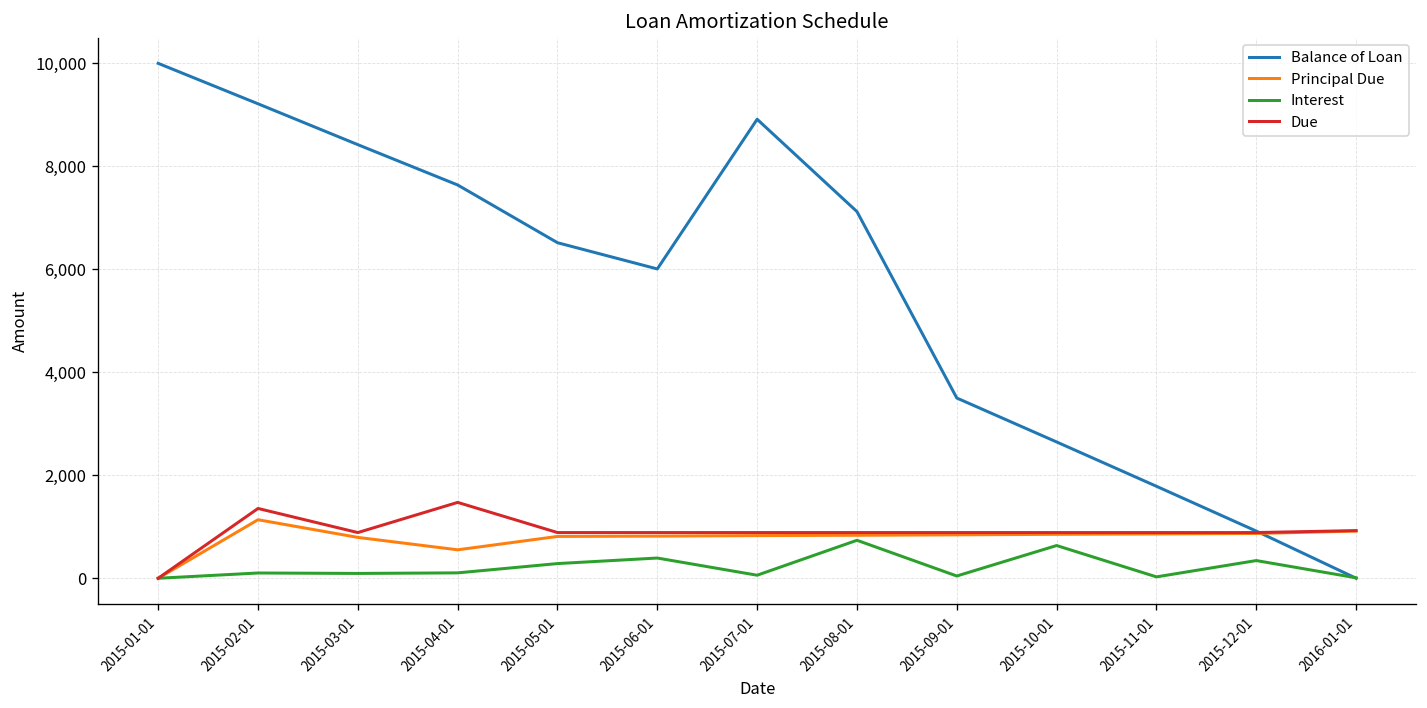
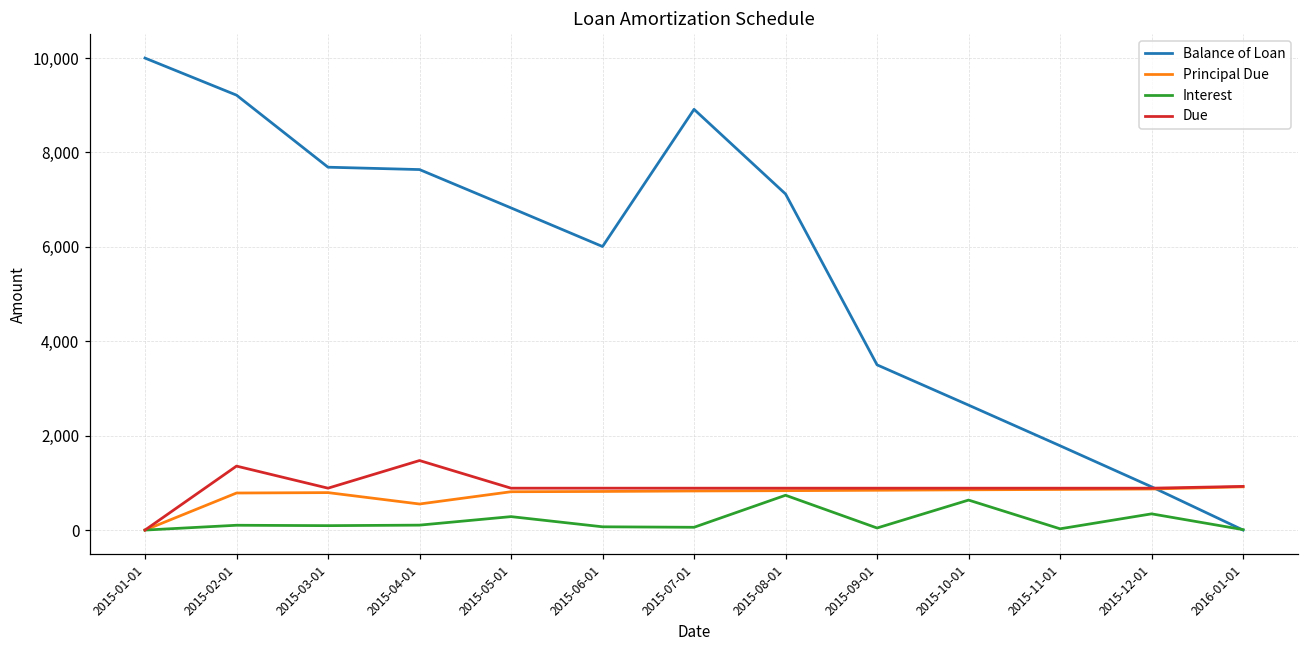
  {
    "Balance of Loan": {
      "2015-01-01": "10,000",
      "2015-02-01": "9,200",
-     "2015-03-01": "8,400",
+     "2015-03-01": "7,700",
      "2015-04-01": "7,600",
-     "2015-05-01": "6,500",
+     "2015-05-01": "6,800",
      "2015-06-01": "6,000",
      "2015-07-01": "8,900",
      "2015-08-01": "7,100",
      "2015-09-01": "3,500",
      "2015-10-01": "2,600",
      "2015-11-01": "1,800"
    },
    "Principal Due": {
-     "2015-02-01": "1,100",
+     "2015-02-01": "800",
      "2015-03-01": "800",
      "2015-04-01": "600",
      "2015-05-01": "800",
      "2015-06-01": "800"
    },
    "Interest": {
      "2015-02-01": "100",
      "2015-03-01": "100",
      "2015-04-01": "100",
      "2015-05-01": "300",
-     "2015-06-01": "400",
+     "2015-06-01": "100",
      "2015-07-01": "100",
      "2015-08-01": "700",
      "2015-09-01": "0",
      "2015-10-01": "600",
      "2015-11-01": "0",
      "2015-12-01": "300"
    },
    "Due": {
      "2015-02-01": "1,400",
      "2015-03-01": "900",
      "2015-04-01": "1,500",
      "2015-05-01": "900",
      "2015-06-01": "900"
    }
  }
